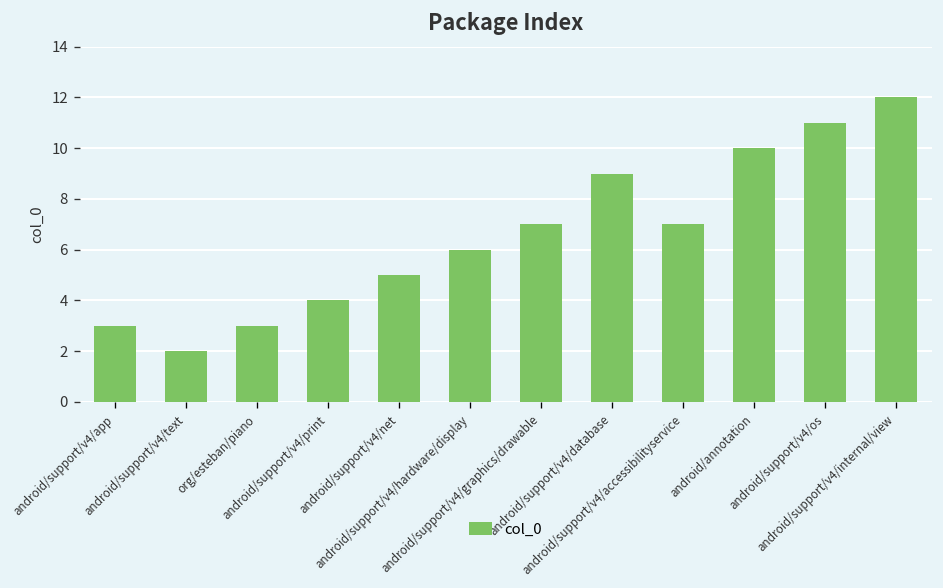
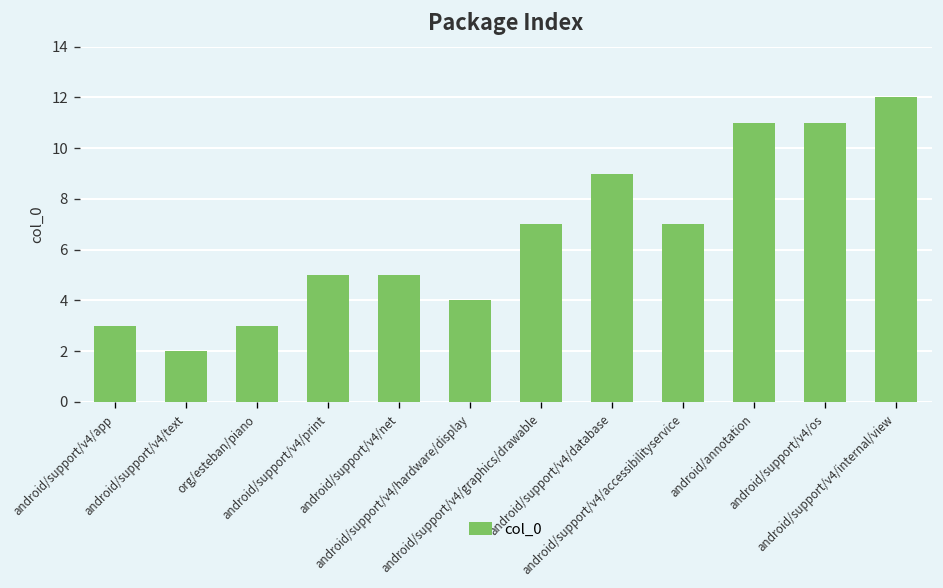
  {
    "android/support/v4/app": 3,
    "android/support/v4/text": 2,
    "org/esteban/piano": 3,
-   "android/support/v4/print": 4,
+   "android/support/v4/print": 5,
    "android/support/v4/net": 5,
-   "android/support/v4/hardware/display": 6,
+   "android/support/v4/hardware/display": 4,
    "android/support/v4/graphics/drawable": 7,
    "android/support/v4/database": 9,
    "android/support/v4/accessibilityservice": 7,
-   "android/annotation": 10,
+   "android/annotation": 11,
    "android/support/v4/os": 11,
    "android/support/v4/internal/view": 12
  }
